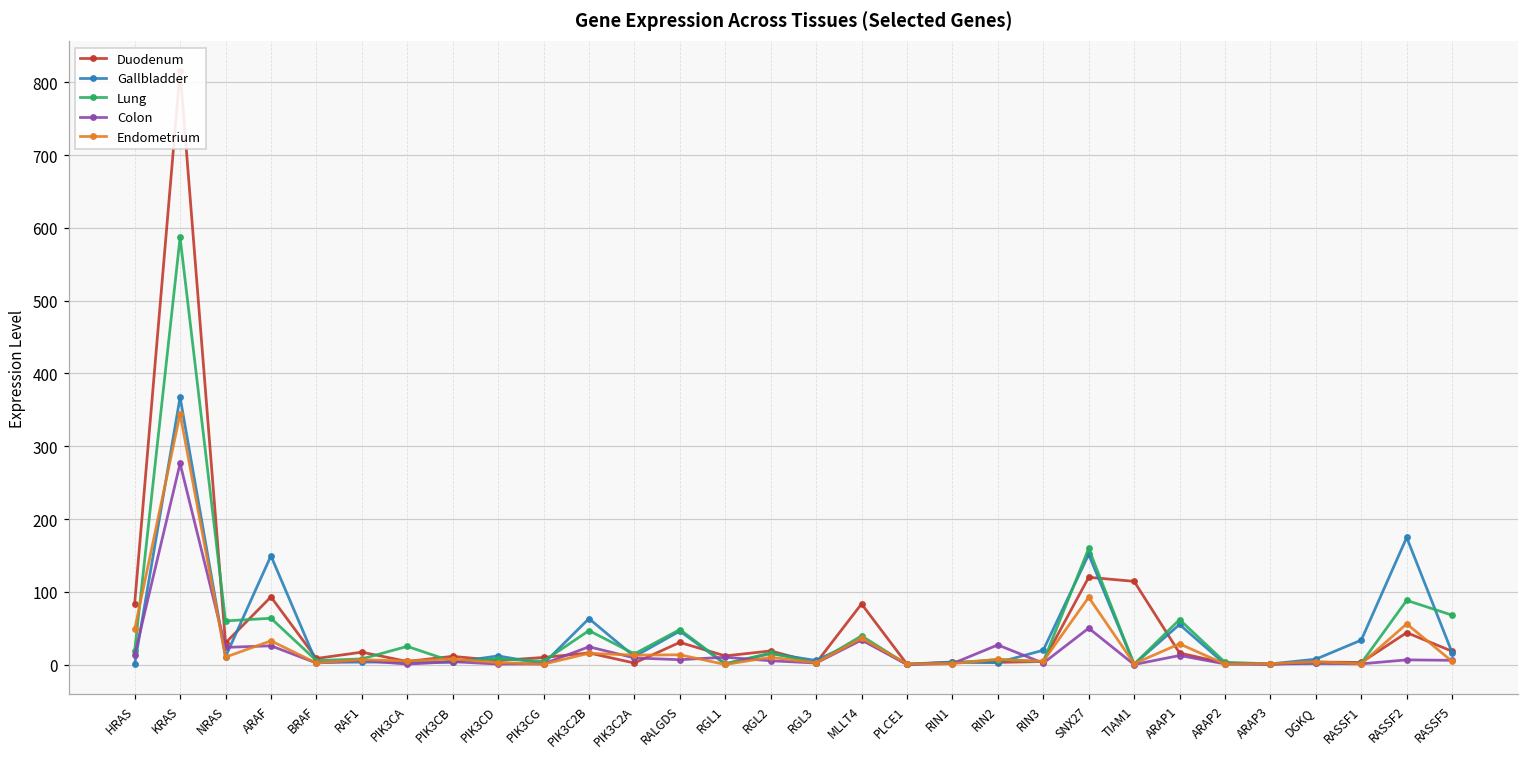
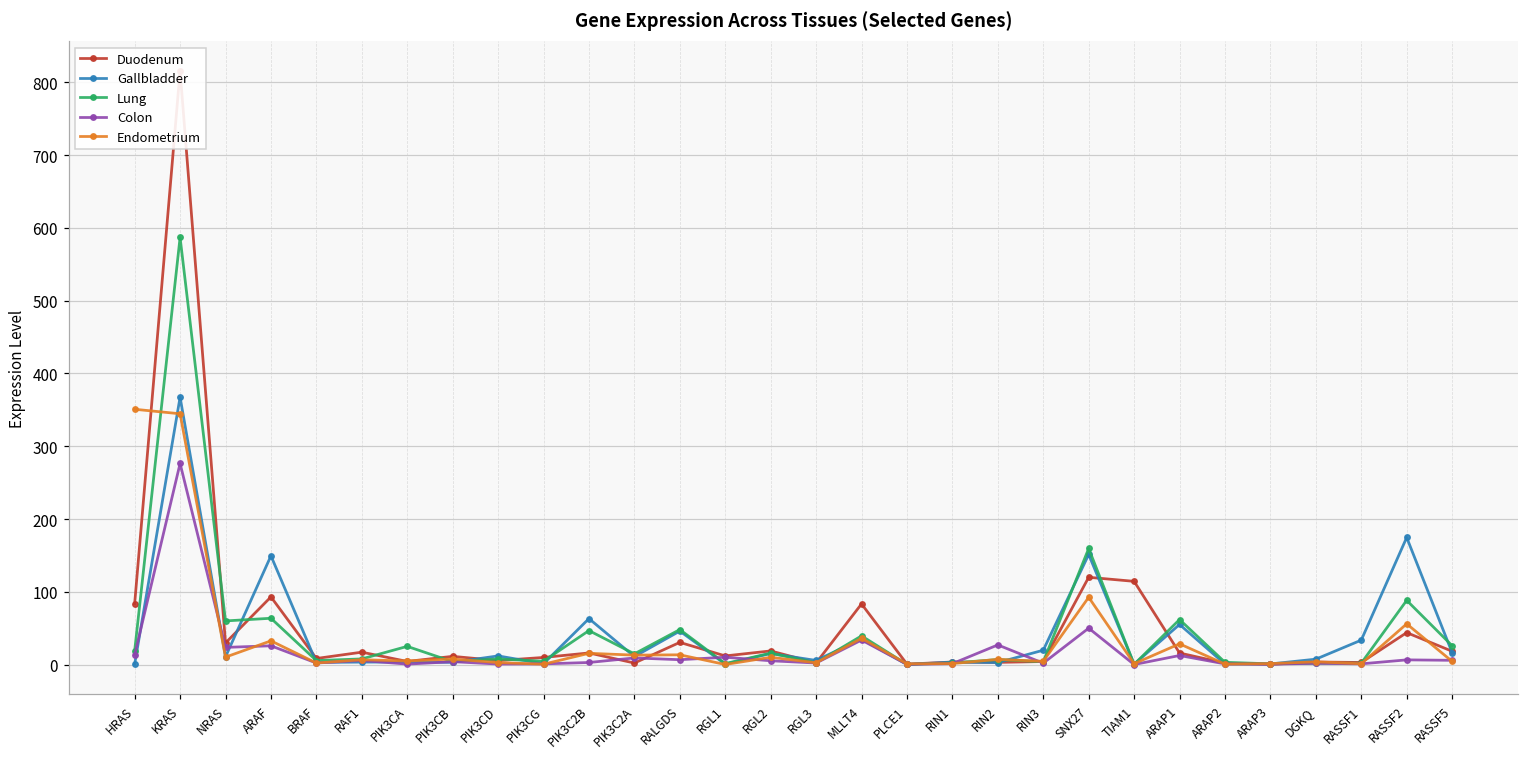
  {
    "Duodenum": {
      "HRAS": 80,
      "NRAS": 30,
      "ARAF": 90,
      "RAF1": 20,
      "PIK3CG": 10,
      "PIK3C2A": 0,
      "RALGDS": 30,
      "MLLT4": 80,
      "SNX27": 120,
      "TIAM1": 110,
      "RASSF2": 40
    },
    "Gallbladder": {
      "HRAS": 0,
      "KRAS": 370,
      "ARAF": 150,
      "PIK3CD": 10,
      "PIK3C2B": 60,
      "RIN3": 20,
      "SNX27": 150,
      "ARAP1": 60,
      "RASSF1": 30,
      "RASSF2": 170
    },
    "Lung": {
      "HRAS": 20,
      "KRAS": 590,
      "NRAS": 60,
      "ARAF": 60,
      "PIK3CA": 20,
      "PIK3C2B": 50,
      "SNX27": 160,
      "ARAP1": 60,
      "RASSF2": 90,
-     "RASSF5": 70
+     "RASSF5": 30
    },
    "Colon": {
      "HRAS": 10,
      "KRAS": 280,
      "NRAS": 20,
      "ARAF": 30,
-     "PIK3C2B": 20,
+     "PIK3C2B": 0,
      "RALGDS": 10,
      "RGL2": 10,
      "RIN2": 30,
      "SNX27": 50,
      "RASSF2": 10
    },
    "Endometrium": {
-     "HRAS": 50,
+     "HRAS": 350,
      "KRAS": 340,
      "ARAF": 30,
      "RALGDS": 10,
      "RGL2": 10,
      "SNX27": 90,
      "ARAP1": 30,
      "RASSF2": 60
    }
  }
